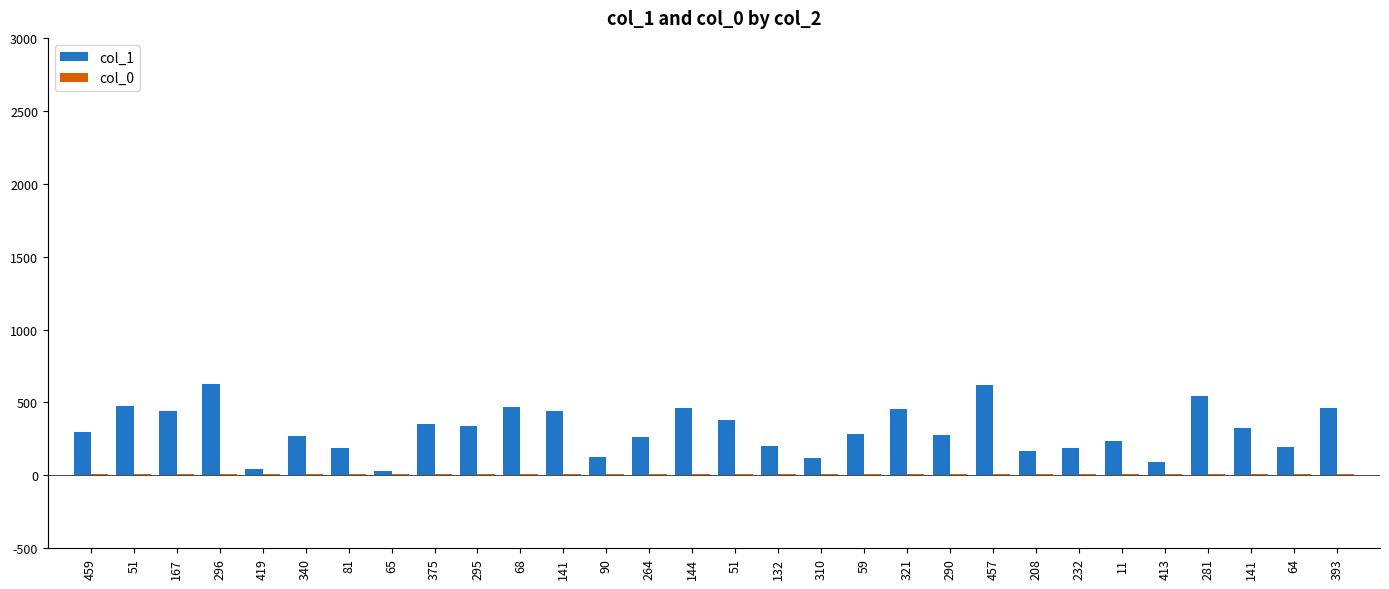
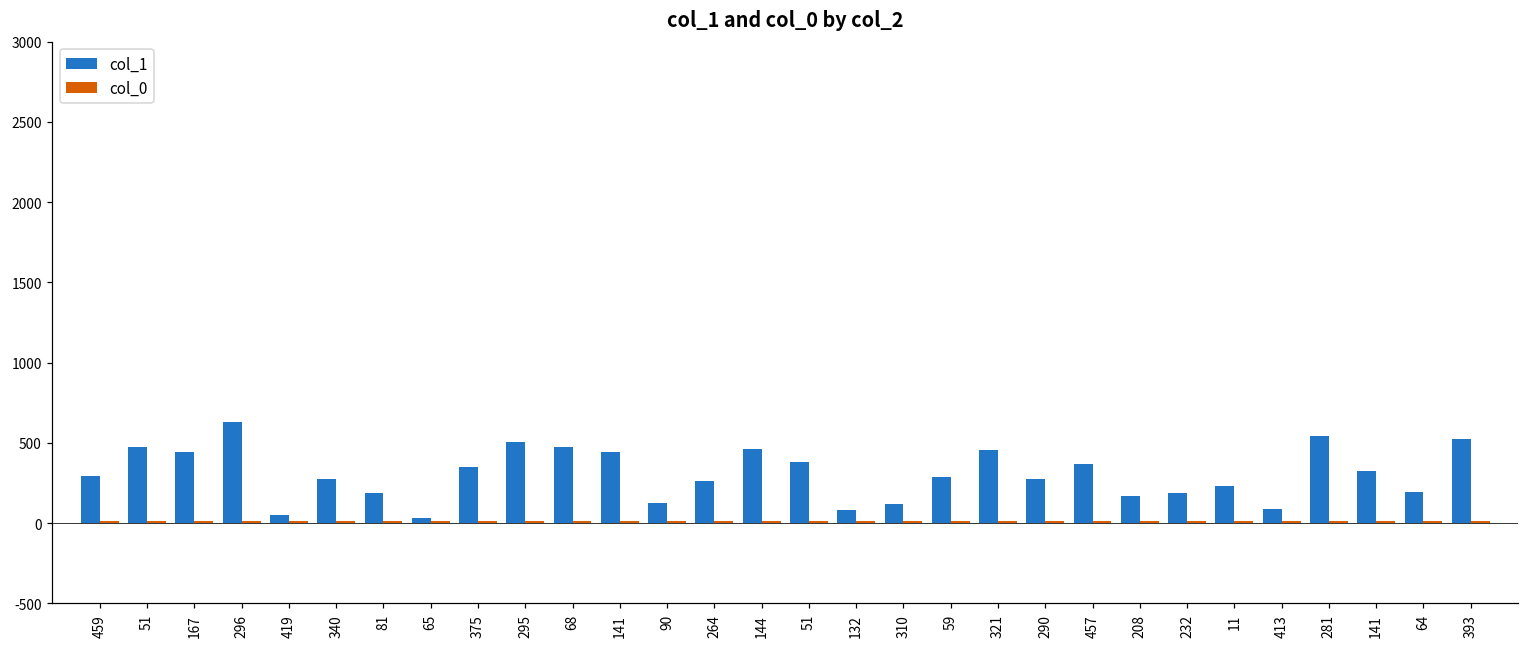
  {
    "col_1": {
      "459": 300,
      "167": 440,
      "296": 630,
      "419": 50,
      "340": 270,
      "81": 190,
      "65": 30,
      "375": 350,
-     "295": 340,
+     "295": 500,
      "68": 470,
      "90": 120,
      "264": 260,
      "144": 460,
-     "132": 200,
+     "132": 80,
      "310": 120,
      "59": 290,
      "321": 450,
      "290": 270,
-     "457": 620,
+     "457": 370,
      "208": 170,
      "232": 190,
      "11": 230,
      "413": 90,
      "281": 540,
      "64": 190,
-     "393": 460
+     "393": 520
    }
  }
